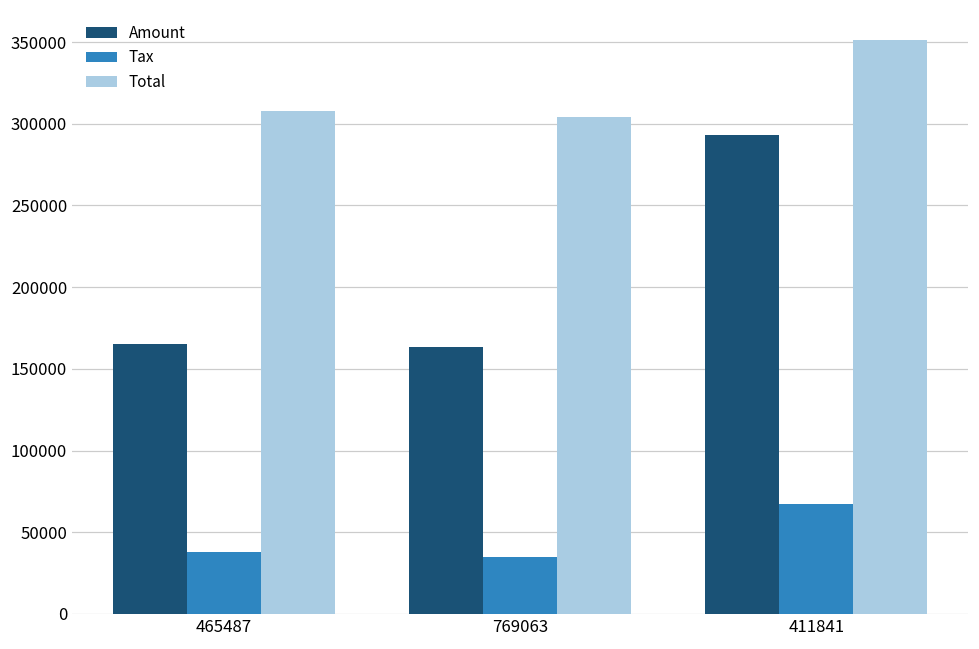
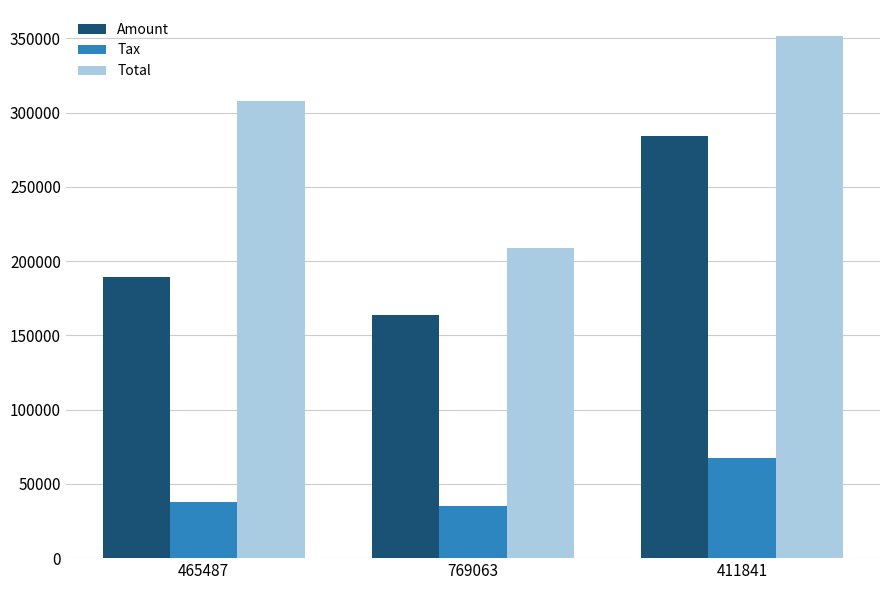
  {
    "Amount": {
-     "465487": 165000,
+     "465487": 189000,
      "769063": 163000,
-     "411841": 293000
+     "411841": 284000
    },
    "Tax": {
      "465487": 38000,
      "769063": 35000,
      "411841": 67000
    },
    "Total": {
      "465487": 308000,
-     "769063": 304000,
+     "769063": 209000,
      "411841": 351000
    }
  }
